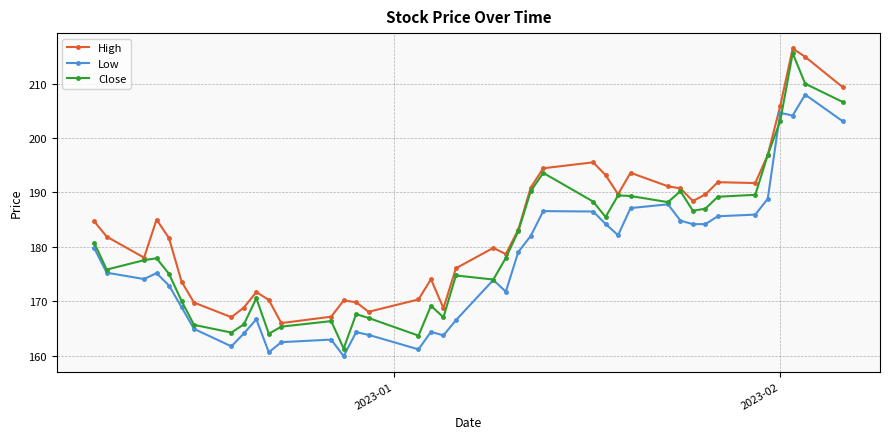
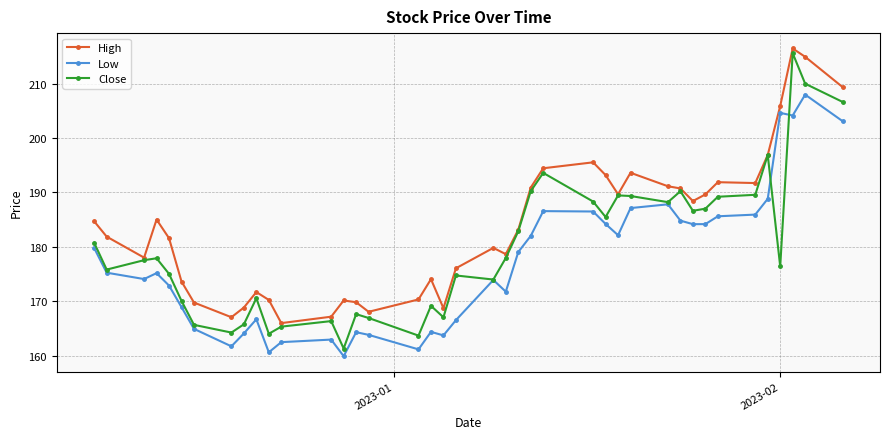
  {
    "High": {
      "2023-02": 206
    },
    "Low": {
      "2023-02": 205
    },
    "Close": {
-     "2023-02": 203
+     "2023-02": 176
    }
  }
